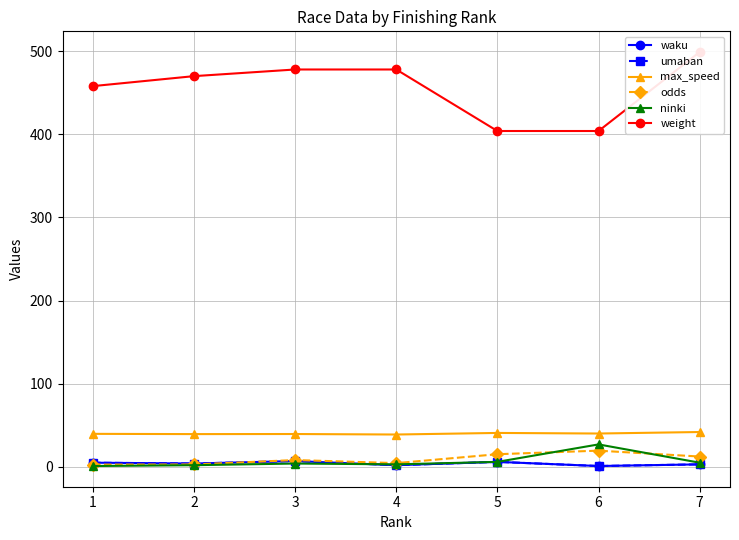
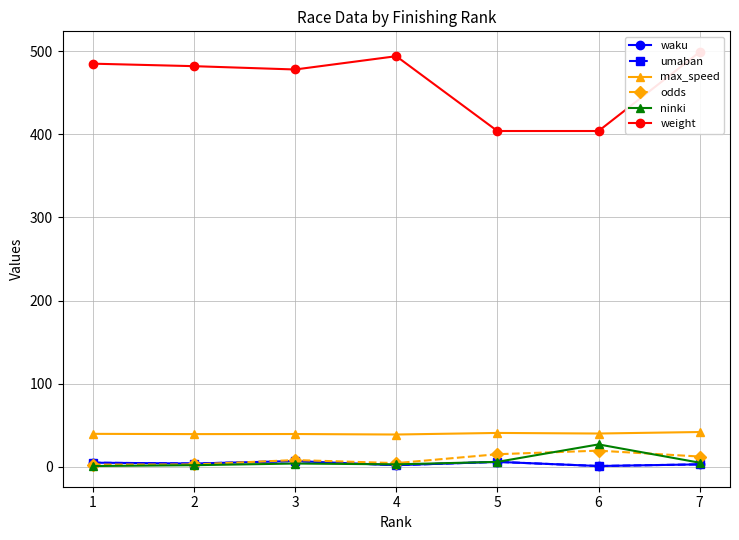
  {
    "umaban": {
      "6": 0
    },
    "ninki": {
      "6": 30
    },
    "weight": {
-     "1": 460,
-     "2": 470,
+     "1": 490,
+     "2": 480,
      "3": 480,
-     "4": 480,
+     "4": 490,
      "5": 400,
      "6": 400
    }
  }
